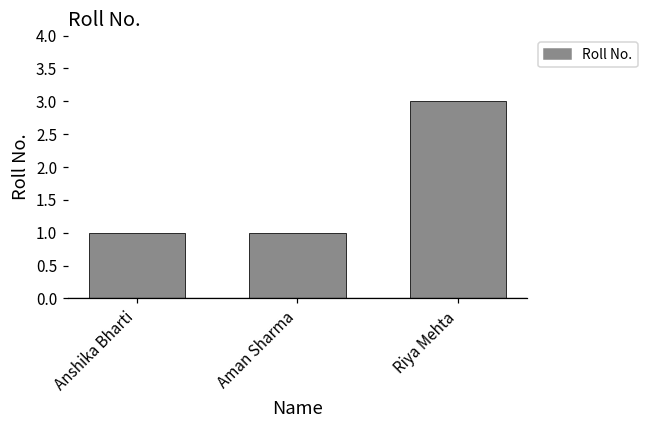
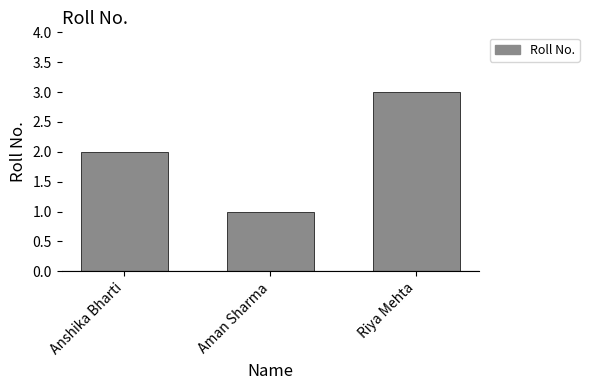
  {
-   "Anshika Bharti": 1,
+   "Anshika Bharti": 2,
    "Aman Sharma": 1,
    "Riya Mehta": 3
  }
